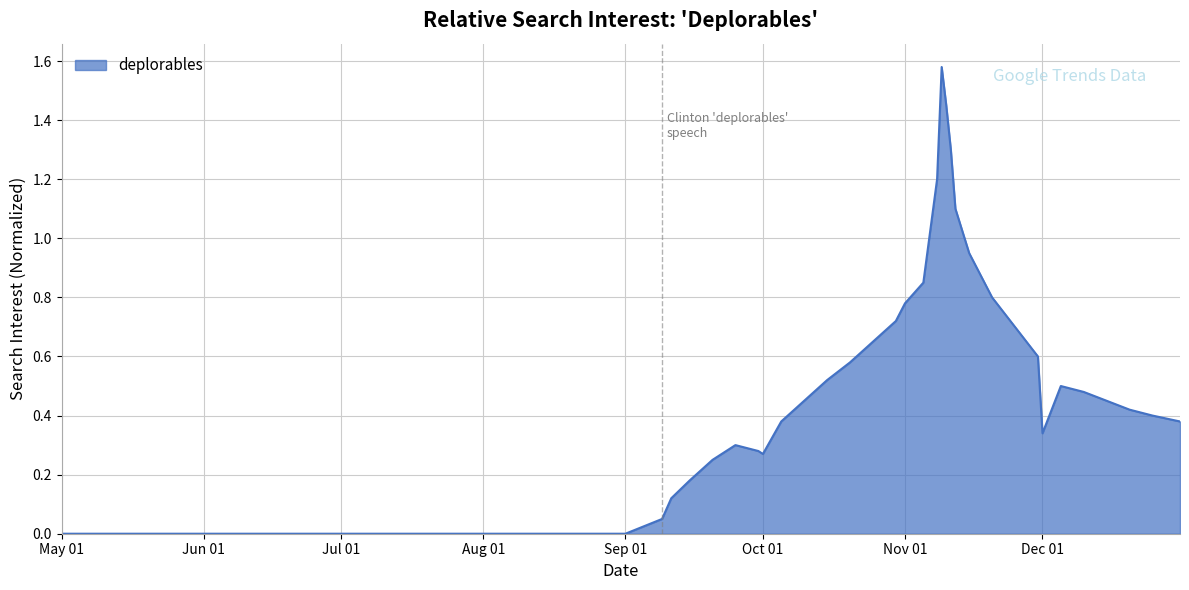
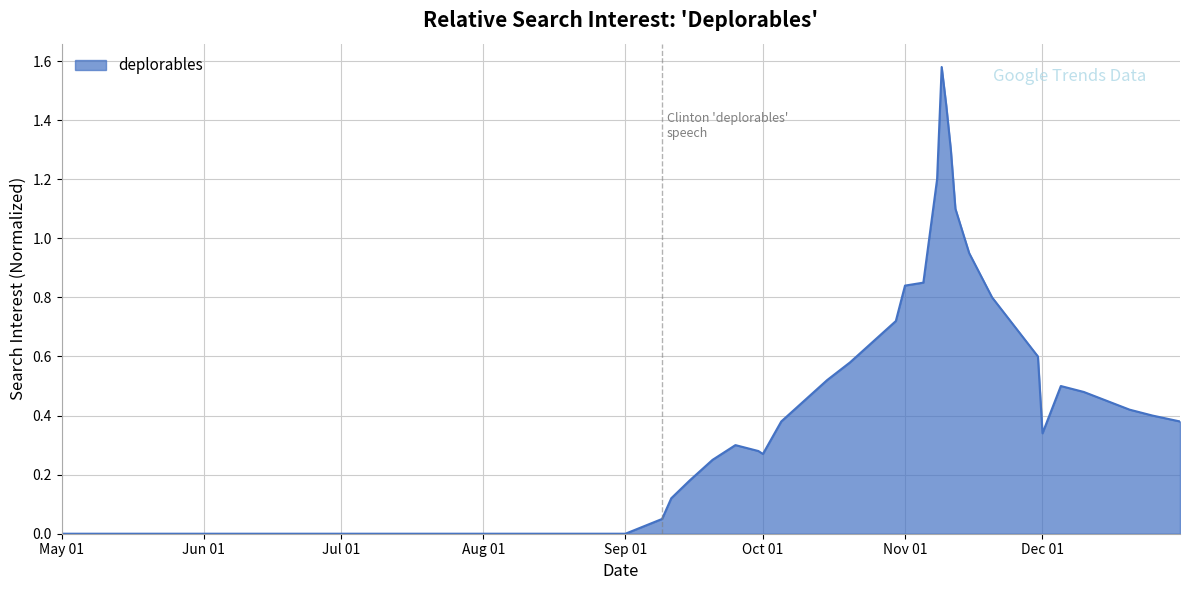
  {
    "May 01": 0.00,
    "Jun 01": 0.00,
    "Jul 01": 0.00,
    "Aug 01": 0.00,
    "Sep 01": 0.00,
    "Oct 01": 0.27,
-   "Nov 01": 0.78,
+   "Nov 01": 0.84,
    "Dec 01": 0.34
  }
